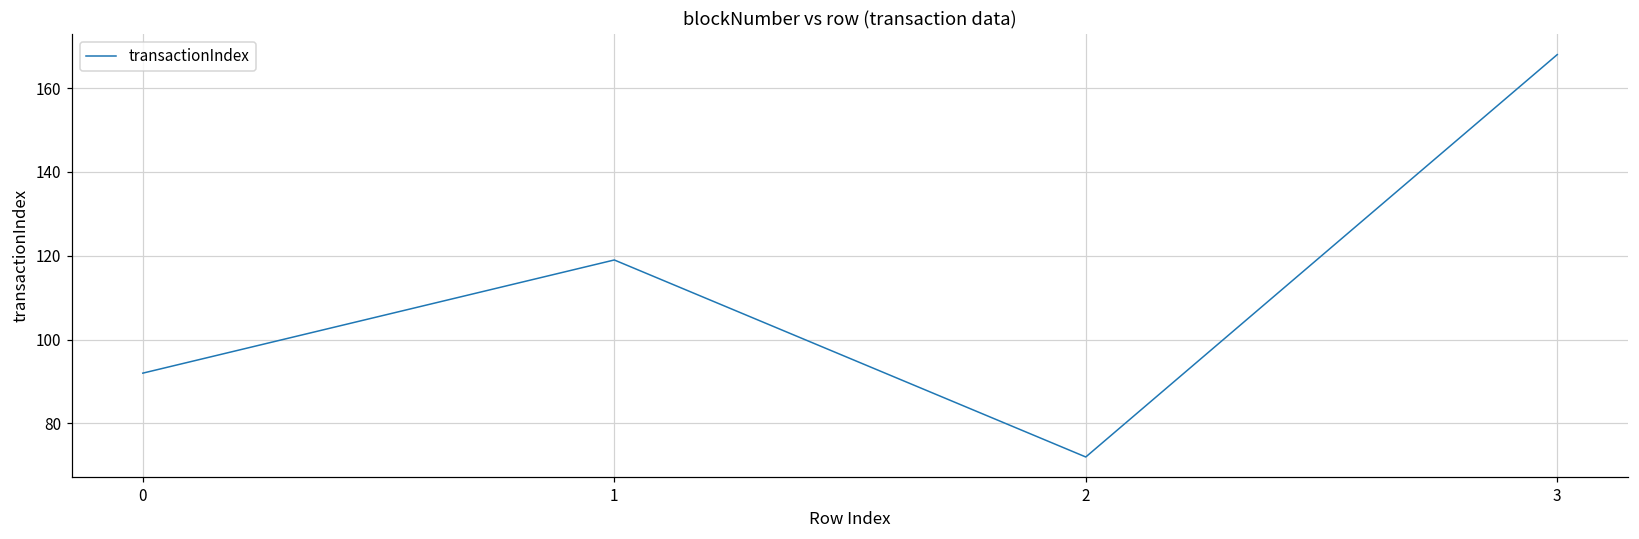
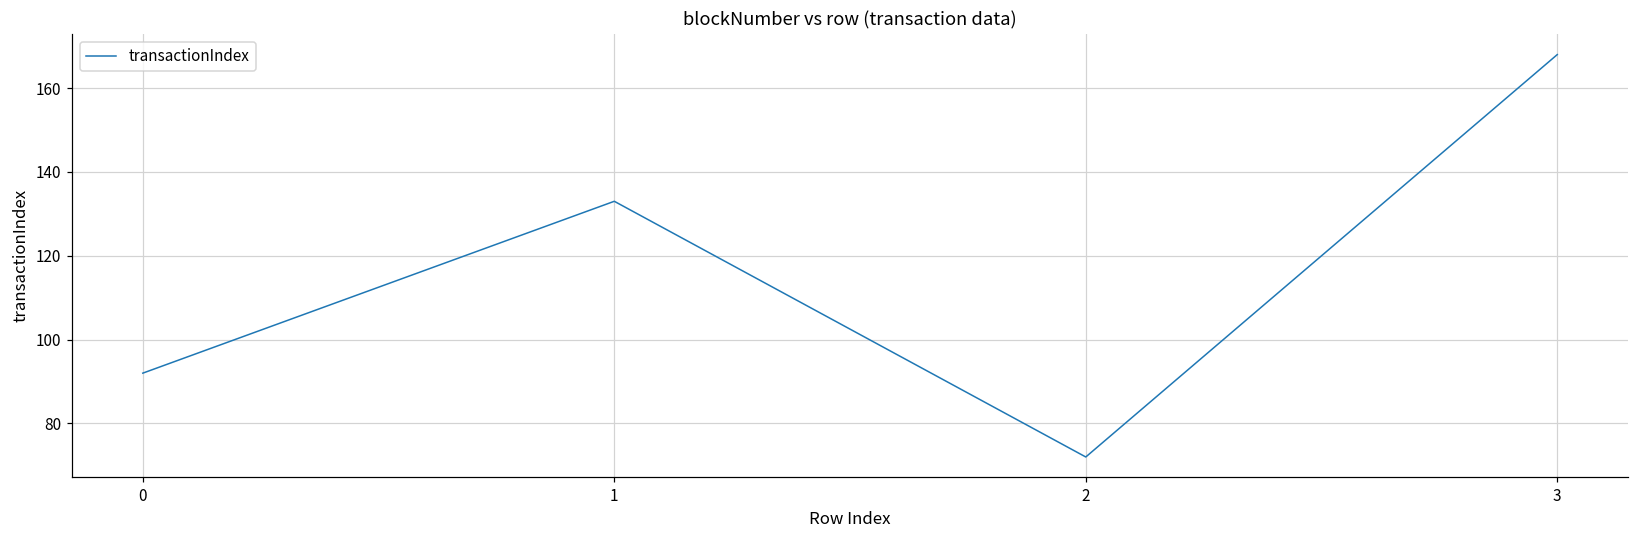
  {
    "0": 92,
-   "1": 119,
+   "1": 133,
    "2": 72,
    "3": 168
  }
